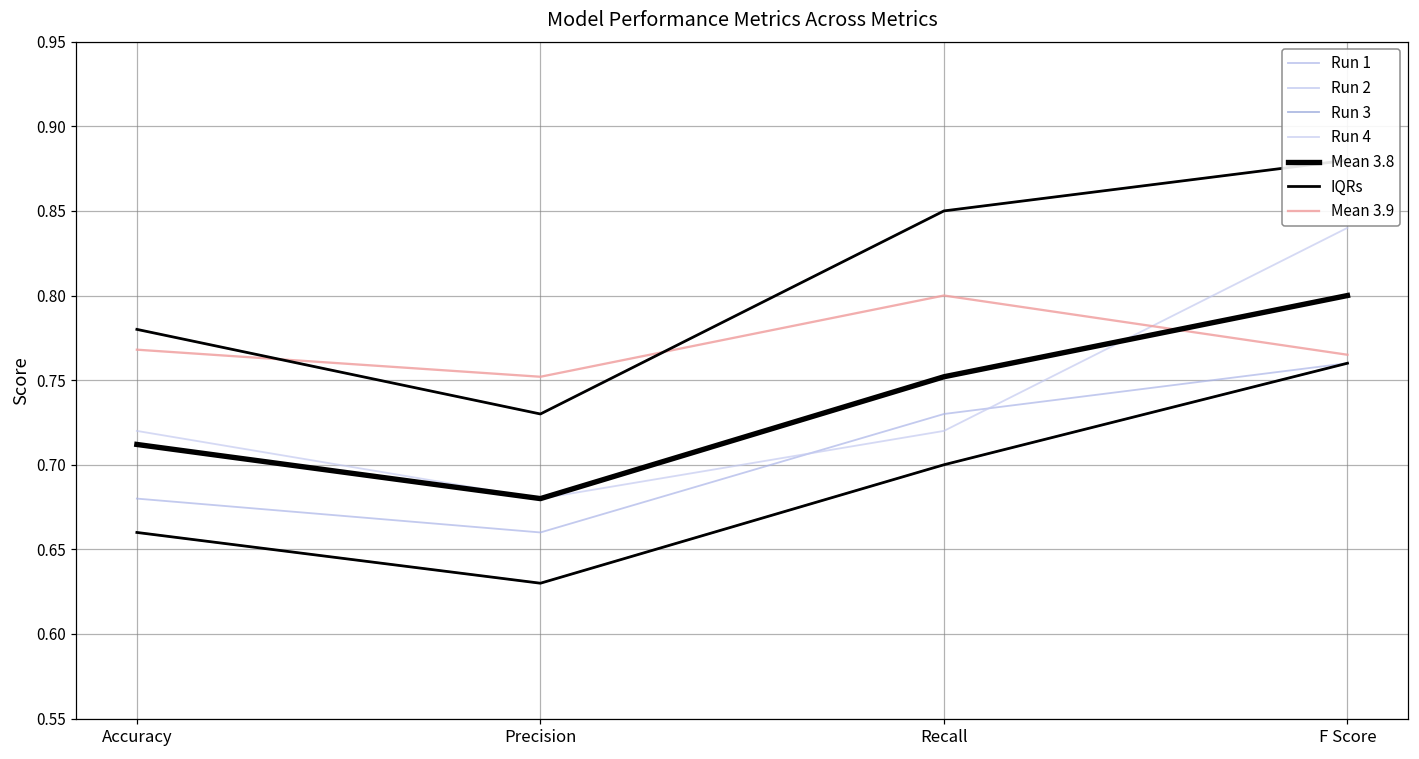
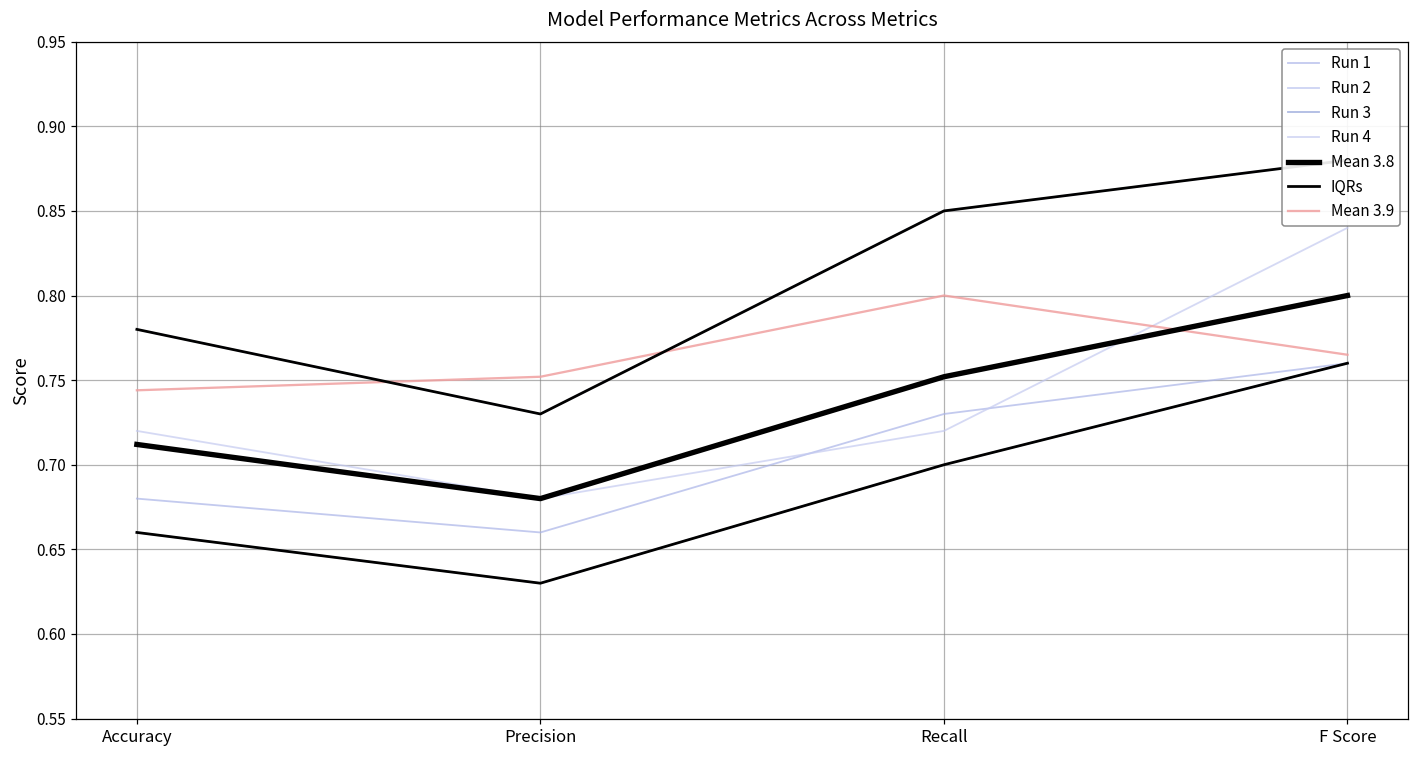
  {
    "Mean 3.9": {
-     "Accuracy": 0.768,
+     "Accuracy": 0.744,
      "Precision": 0.752,
      "Recall": 0.800,
      "F Score": 0.765
    }
  }
